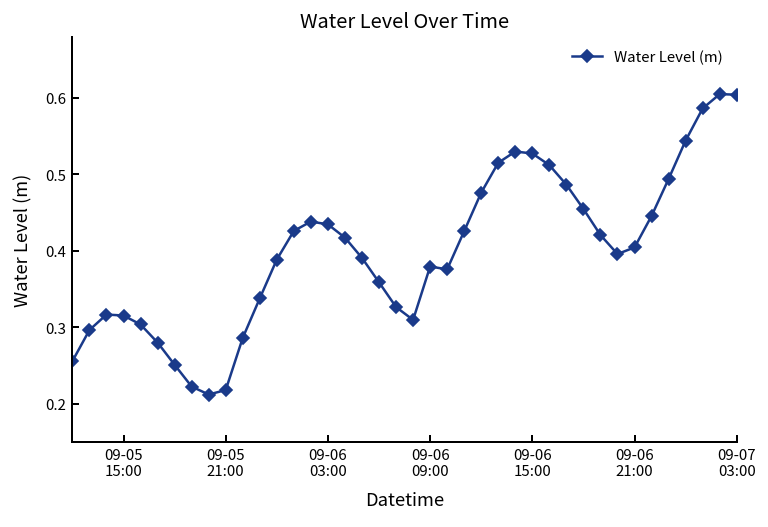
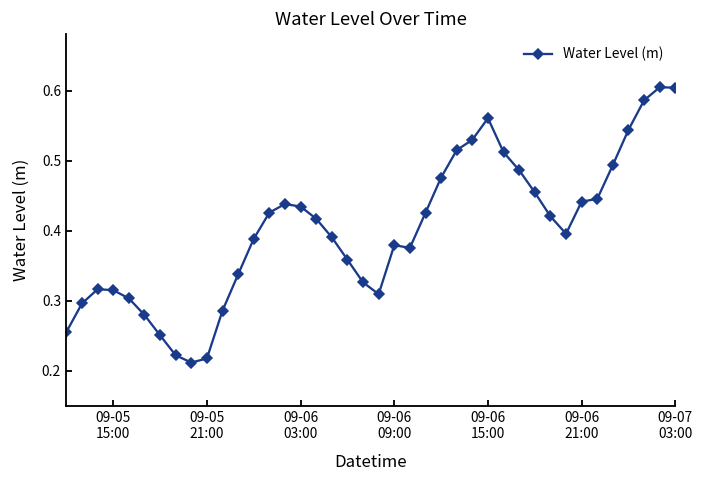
  {
    "09-05 15:00": 0.32,
    "09-05 21:00": 0.22,
    "09-06 03:00": 0.43,
    "09-06 09:00": 0.38,
-   "09-06 15:00": 0.53,
-   "09-06 21:00": 0.40,
+   "09-06 15:00": 0.56,
+   "09-06 21:00": 0.44,
    "09-07 03:00": 0.60
  }
